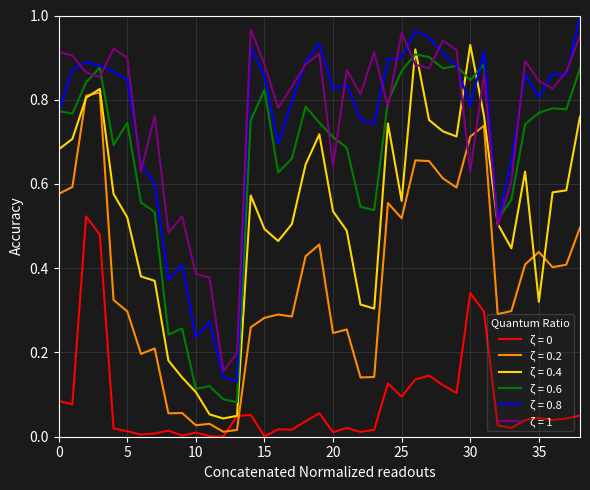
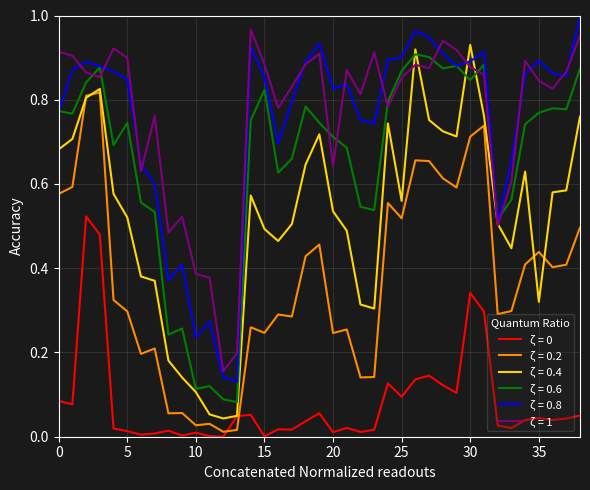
  {
    "ζ = 0": {
      "0": 0.09,
      "5": 0.01,
      "10": 0.01,
      "15": 0.00,
      "20": 0.01,
      "25": 0.09,
      "30": 0.34
    },
    "ζ = 0.2": {
      "0": 0.58,
      "5": 0.30,
      "10": 0.03,
-     "15": 0.28,
+     "15": 0.25,
      "20": 0.25,
      "25": 0.52,
      "30": 0.71,
      "35": 0.44
    },
    "ζ = 0.4": {
      "0": 0.68,
      "5": 0.52,
      "10": 0.11,
      "15": 0.49,
      "20": 0.54,
      "25": 0.56,
      "30": 0.93,
      "35": 0.32
    },
    "ζ = 0.6": {
      "5": 0.75,
      "10": 0.11,
      "15": 0.82,
      "20": 0.71,
      "25": 0.87,
      "30": 0.85,
      "35": 0.77
    },
    "ζ = 0.8": {
      "5": 0.85,
      "10": 0.24,
      "15": 0.85,
      "20": 0.83,
      "25": 0.90,
-     "30": 0.79,
-     "35": 0.81
+     "30": 0.89,
+     "35": 0.89
    },
    "ζ = 1": {
      "0": 0.91,
      "5": 0.90,
      "10": 0.39,
      "15": 0.88,
      "20": 0.64,
-     "25": 0.96,
-     "30": 0.63,
+     "25": 0.85,
+     "30": 0.88,
      "35": 0.85
    }
  }
